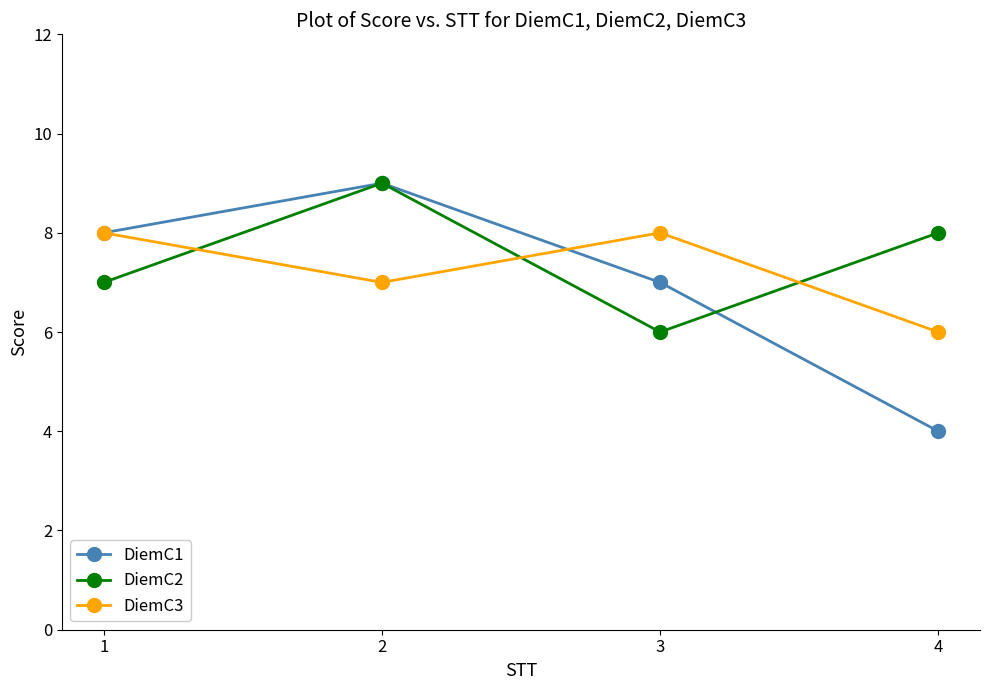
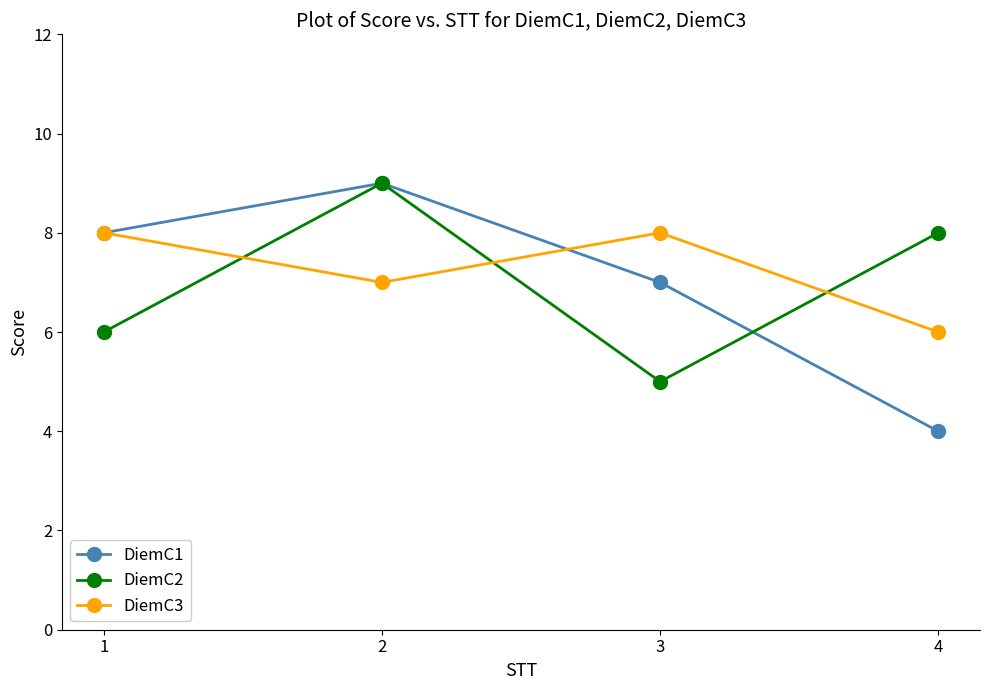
  {
    "DiemC1": {
      "3": 7,
      "4": 4
    },
    "DiemC2": {
-     "1": 7,
-     "3": 6,
+     "1": 6,
+     "3": 5,
      "4": 8
    },
    "DiemC3": {
      "2": 7,
      "3": 8,
      "4": 6
    }
  }
